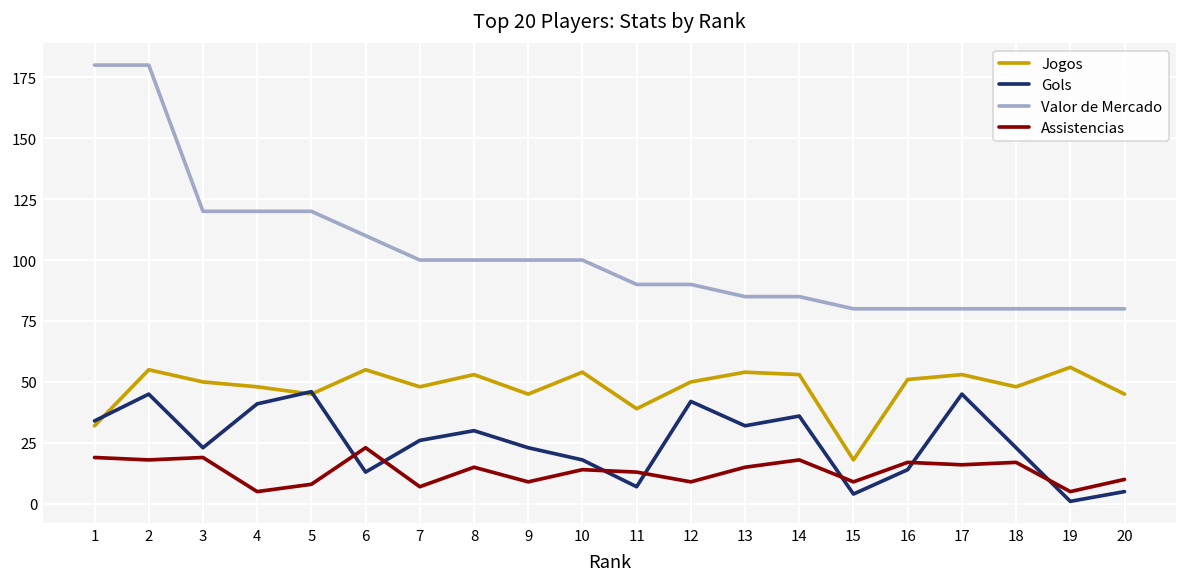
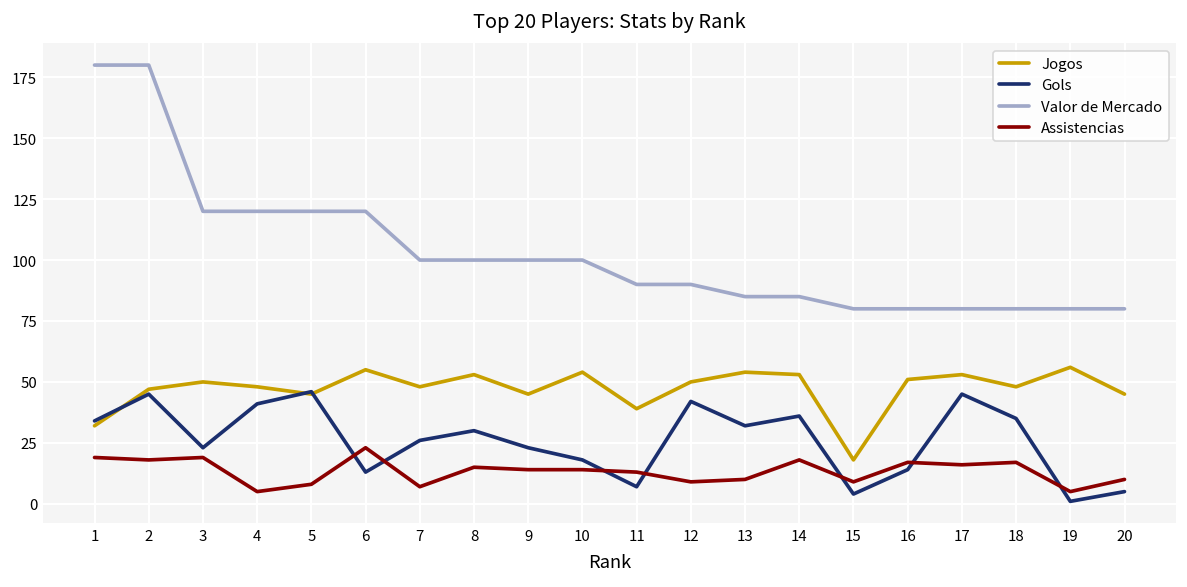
  {
    "Jogos": {
      "1": 32,
-     "2": 55,
+     "2": 47,
      "3": 50,
      "4": 48,
      "6": 55,
      "7": 48,
      "8": 53,
      "9": 45,
      "10": 54,
      "11": 39,
      "12": 50,
      "13": 54,
      "14": 53,
      "15": 18,
      "16": 51,
      "17": 53,
      "18": 48,
      "19": 56,
      "20": 45
    },
    "Gols": {
      "1": 34,
      "2": 45,
      "3": 23,
      "4": 41,
      "6": 13,
      "7": 26,
      "8": 30,
      "9": 23,
      "10": 18,
      "11": 7,
      "12": 42,
      "13": 32,
      "14": 36,
      "15": 4,
      "16": 14,
      "17": 45,
-     "18": 23,
+     "18": 35,
      "19": 1,
      "20": 5
    },
    "Valor de Mercado": {
      "1": 180,
      "2": 180,
      "3": 120,
      "4": 120,
      "5": 120,
-     "6": 110,
+     "6": 120,
      "7": 100,
      "8": 100,
      "9": 100,
      "10": 100,
      "11": 90,
      "12": 90,
      "13": 85,
      "14": 85,
      "15": 80,
      "16": 80,
      "17": 80,
      "18": 80,
      "19": 80,
      "20": 80
    },
    "Assistencias": {
      "1": 19,
      "2": 18,
      "3": 19,
      "4": 5,
      "5": 8,
      "6": 23,
      "7": 7,
      "8": 15,
-     "9": 9,
+     "9": 14,
      "10": 14,
      "11": 13,
      "12": 9,
-     "13": 15,
+     "13": 10,
      "14": 18,
      "15": 9,
      "16": 17,
      "17": 16,
      "18": 17,
      "19": 5,
      "20": 10
    }
  }
